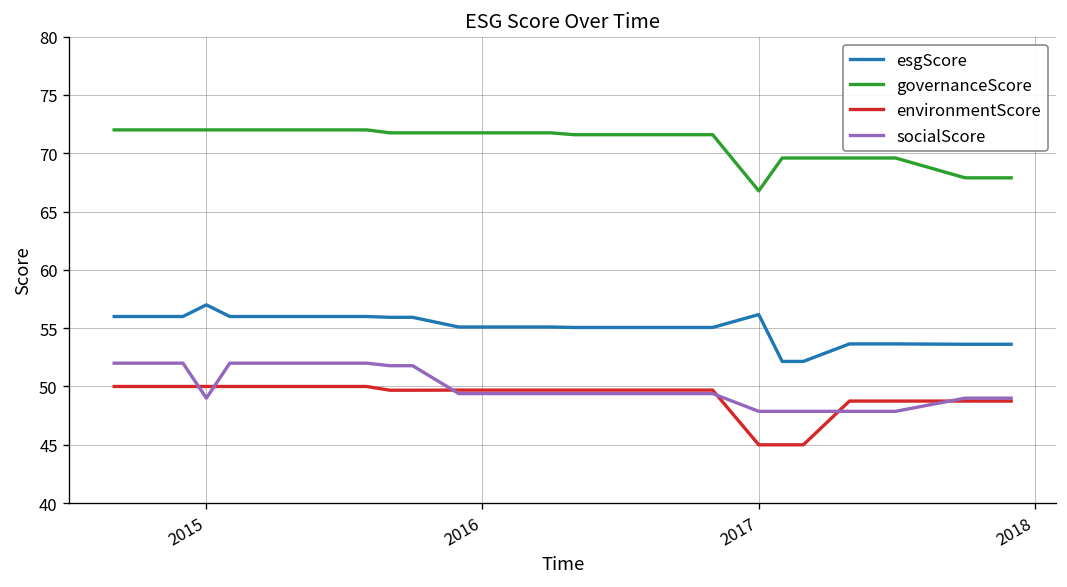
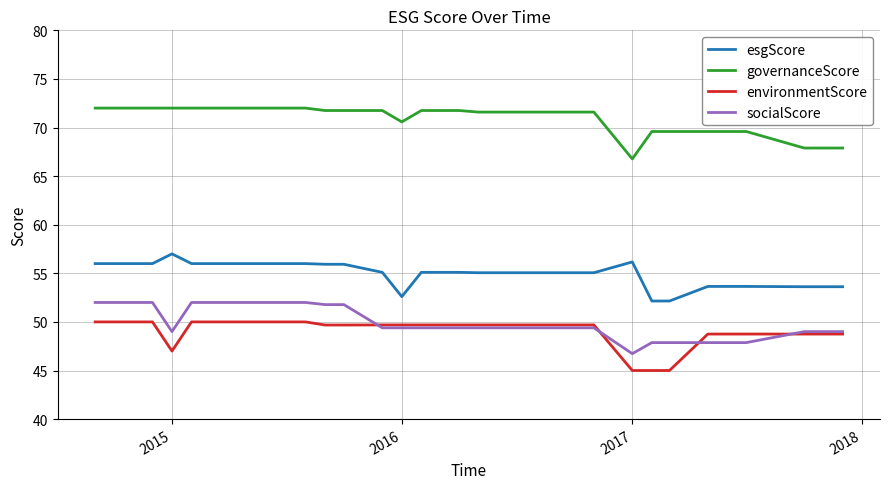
  {
    "esgScore": {
      "2015": 57,
-     "2016": 55,
+     "2016": 53,
      "2017": 56
    },
    "governanceScore": {
      "2015": 72,
-     "2016": 72,
+     "2016": 71,
      "2017": 67
    },
    "environmentScore": {
-     "2015": 50,
+     "2015": 47,
      "2016": 50,
      "2017": 45
    },
    "socialScore": {
      "2015": 49,
      "2016": 49,
-     "2017": 48
+     "2017": 47
    }
  }
